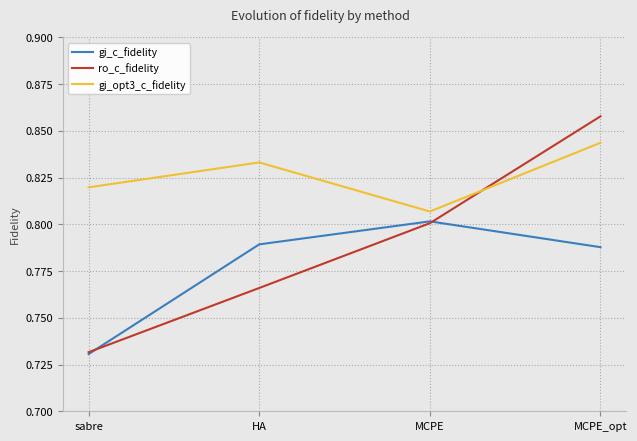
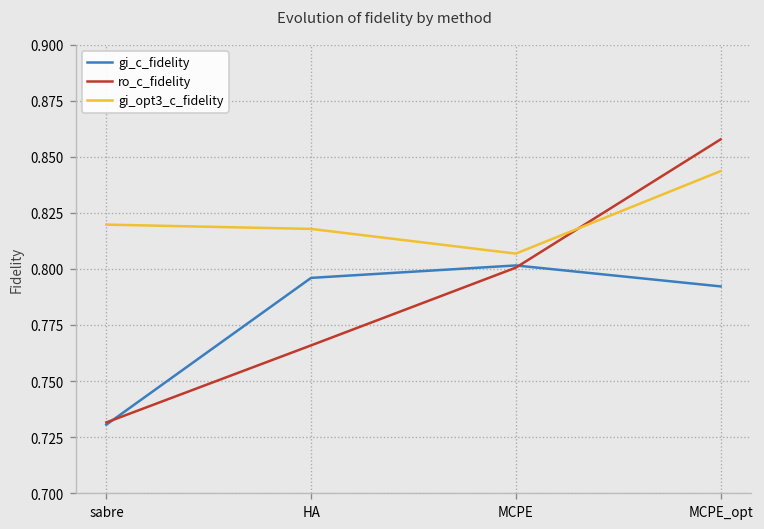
  {
    "gi_c_fidelity": {
-     "HA": 0.789,
-     "MCPE_opt": 0.788
+     "HA": 0.796,
+     "MCPE_opt": 0.792
    },
    "ro_c_fidelity": {
      "HA": 0.766,
      "MCPE_opt": 0.858
    },
    "gi_opt3_c_fidelity": {
      "sabre": 0.820,
-     "HA": 0.833,
+     "HA": 0.818,
      "MCPE": 0.807,
      "MCPE_opt": 0.844
    }
  }
